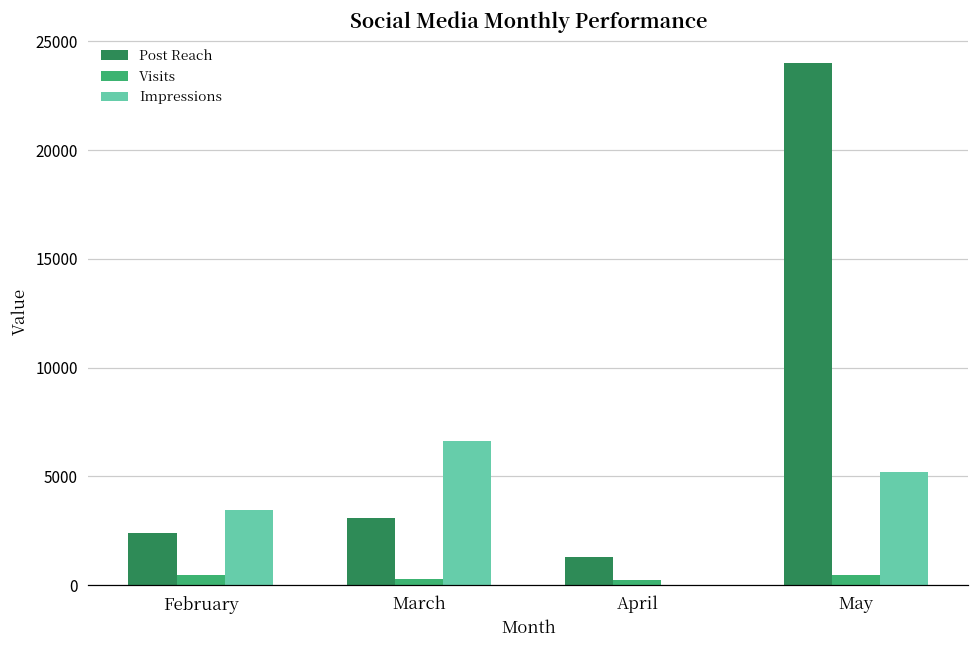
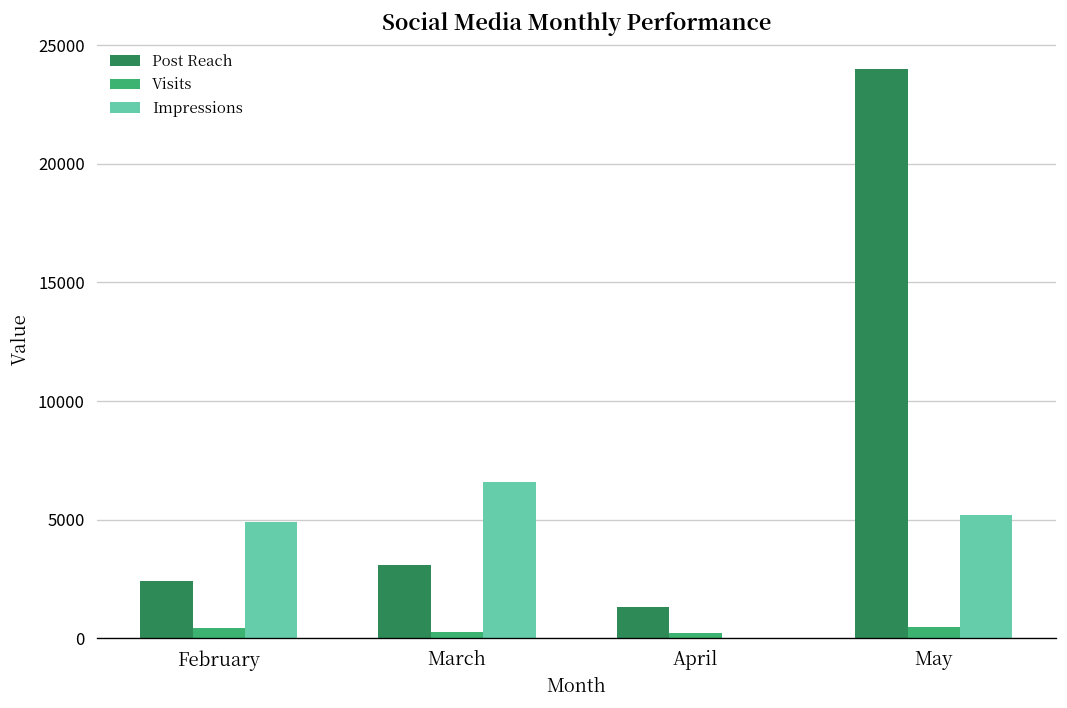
  {
    "Impressions": {
-     "February": 3400,
+     "February": 4900,
      "March": 6600,
      "May": 5200
    }
  }
